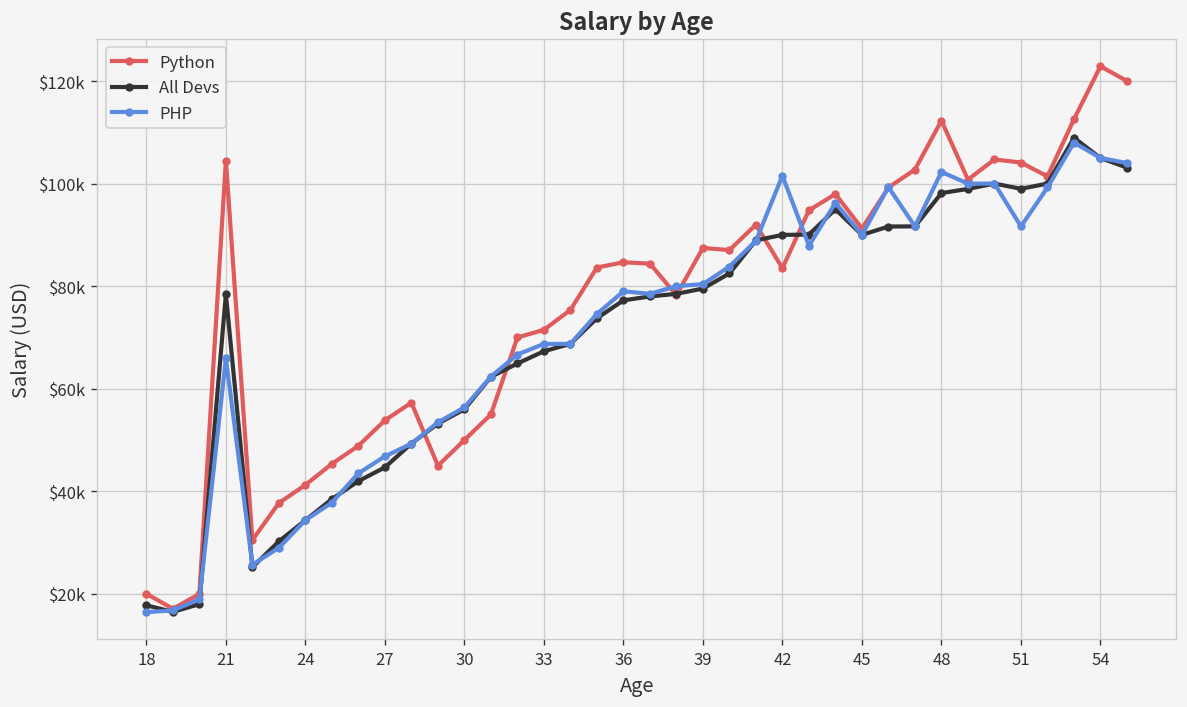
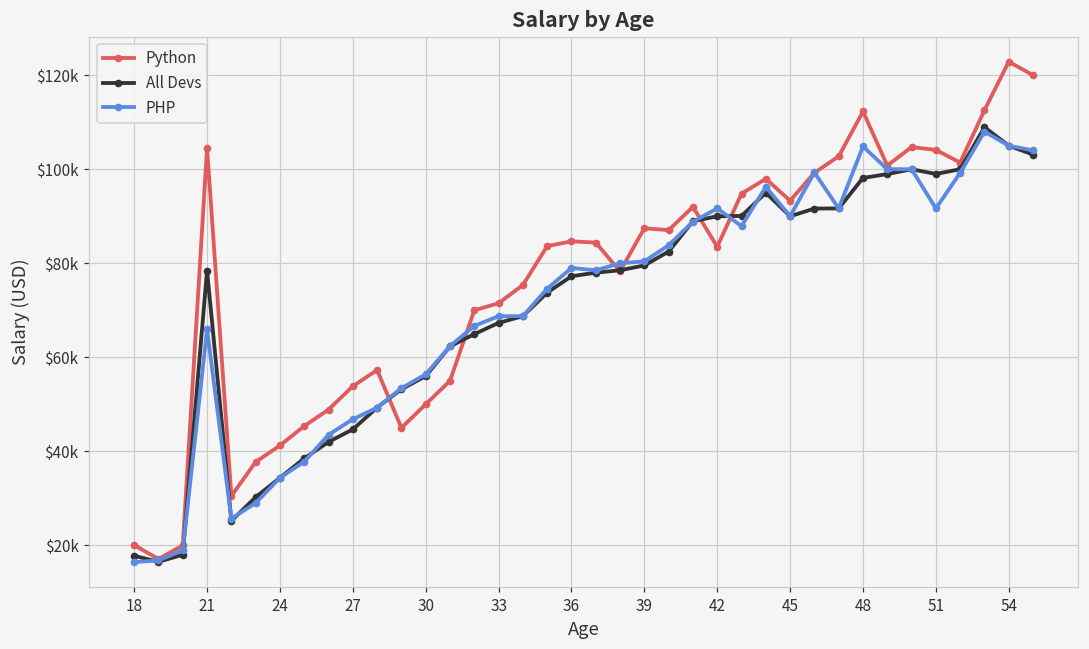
  {
    "Python": {
      "18": "$20000",
      "21": "$104000",
      "24": "$41000",
      "27": "$54000",
      "30": "$50000",
      "33": "$71000",
      "36": "$85000",
      "39": "$87000",
      "42": "$84000",
-     "45": "$91000",
+     "45": "$93000",
      "48": "$112000",
      "51": "$104000",
      "54": "$123000"
    },
    "All Devs": {
      "18": "$18000",
      "21": "$78000",
      "27": "$45000",
      "33": "$67000",
      "36": "$77000",
      "39": "$80000",
      "42": "$90000",
      "48": "$98000",
      "51": "$99000"
    },
    "PHP": {
      "18": "$16000",
      "21": "$66000",
      "27": "$47000",
      "33": "$69000",
      "36": "$79000",
      "39": "$80000",
-     "42": "$102000",
-     "48": "$102000",
+     "42": "$92000",
+     "48": "$105000",
      "51": "$92000"
    }
  }
